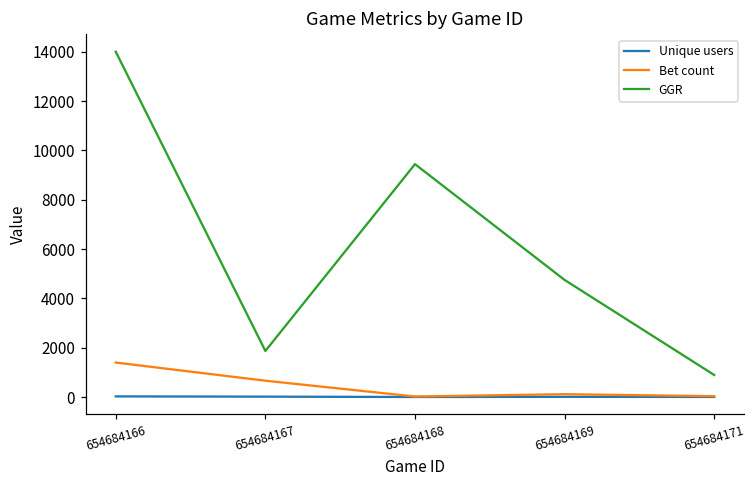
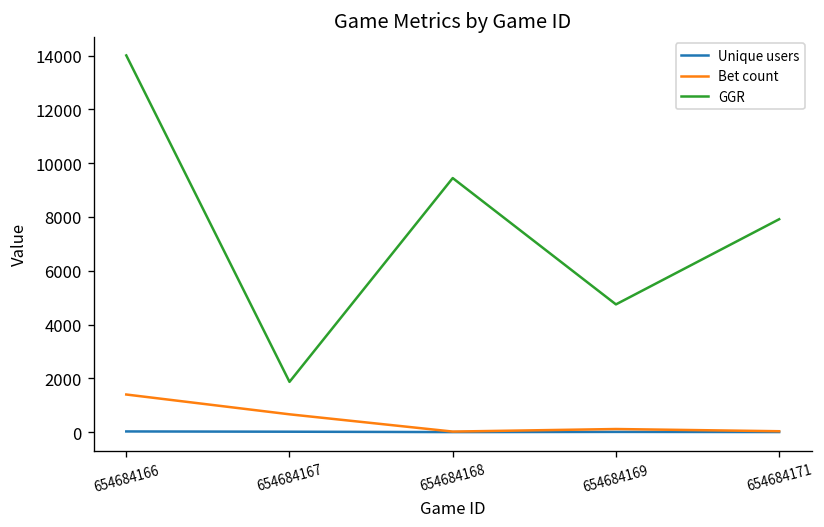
  {
    "Unique users": {
      "654684166": 0,
      "654684167": 0
    },
    "Bet count": {
      "654684166": 1400,
      "654684167": 700
    },
    "GGR": {
      "654684166": 14000,
      "654684167": 1900,
      "654684168": 9400,
      "654684169": 4700,
-     "654684171": 900
+     "654684171": 7900
    }
  }
